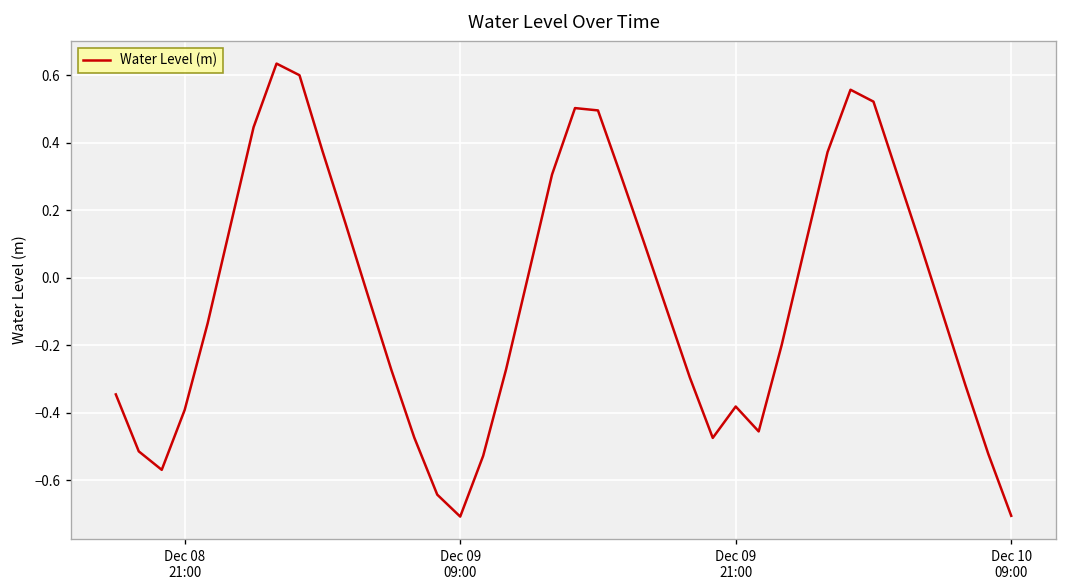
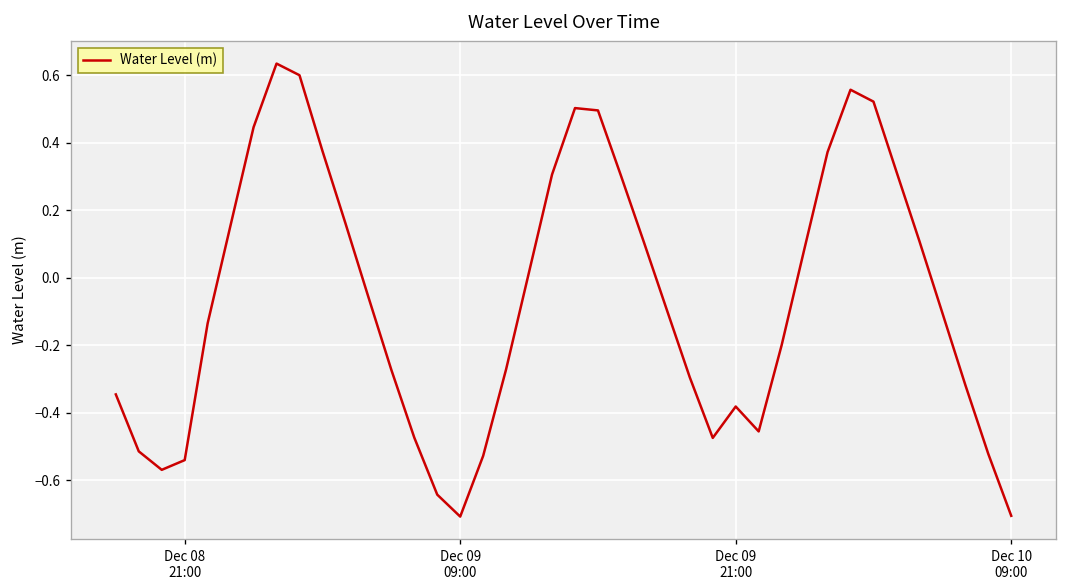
  {
-   "Dec 08 21:00": -0.39,
+   "Dec 08 21:00": -0.54,
    "Dec 09 09:00": -0.71,
    "Dec 09 21:00": -0.38,
    "Dec 10 09:00": -0.71
  }
